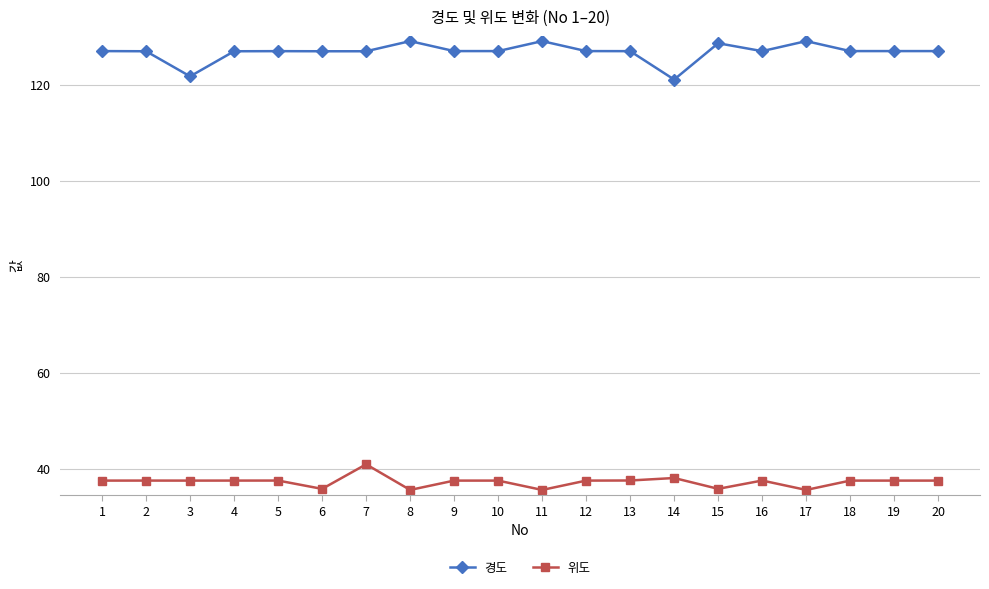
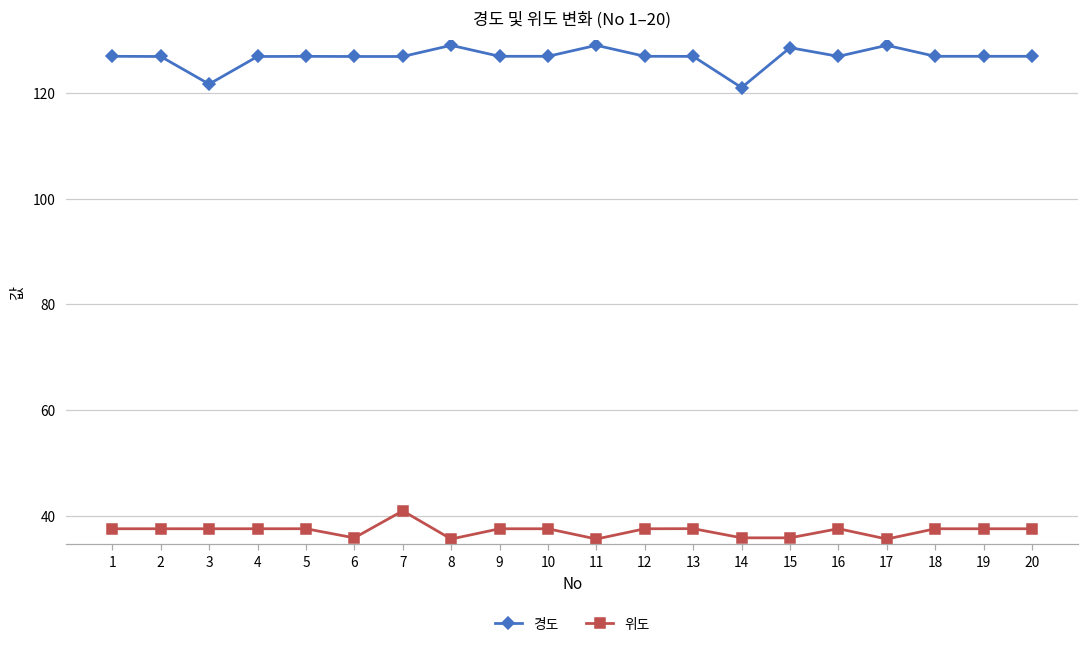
  {
    "경도": {
      "1": 127,
      "2": 127,
      "3": 122,
      "4": 127,
      "5": 127,
      "6": 127,
      "7": 127,
      "8": 129,
      "9": 127,
      "10": 127,
      "11": 129,
      "12": 127,
      "13": 127,
      "14": 121,
      "15": 129,
      "16": 127,
      "17": 129,
      "18": 127,
      "19": 127,
      "20": 127
    },
    "위도": {
      "1": 38,
      "2": 38,
      "3": 38,
      "4": 38,
      "5": 38,
      "6": 36,
      "7": 41,
      "8": 36,
      "9": 38,
      "10": 38,
      "11": 36,
      "12": 38,
      "13": 38,
-     "14": 38,
+     "14": 36,
      "15": 36,
      "16": 38,
      "17": 36,
      "18": 38,
      "19": 38,
      "20": 38
    }
  }
